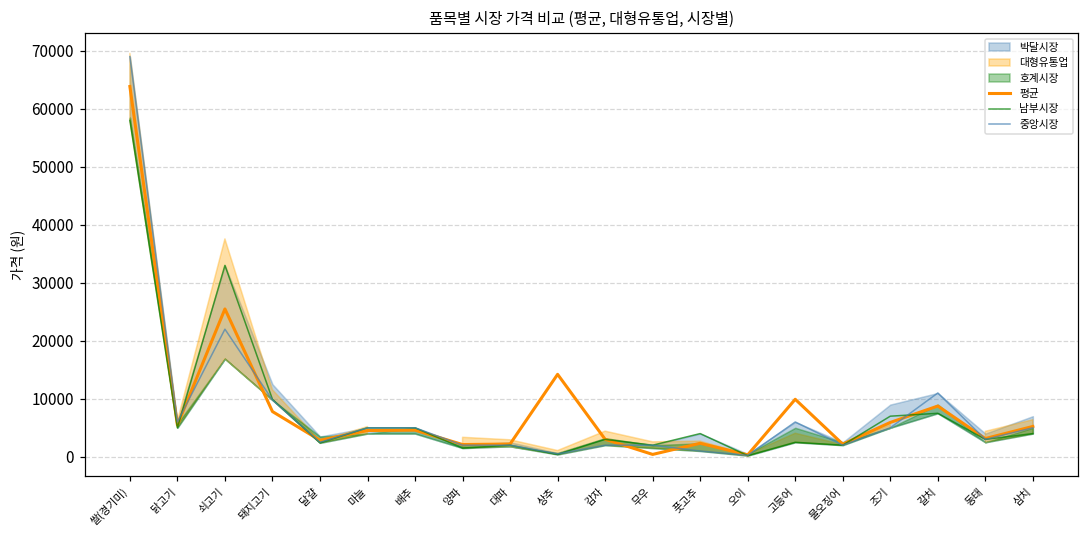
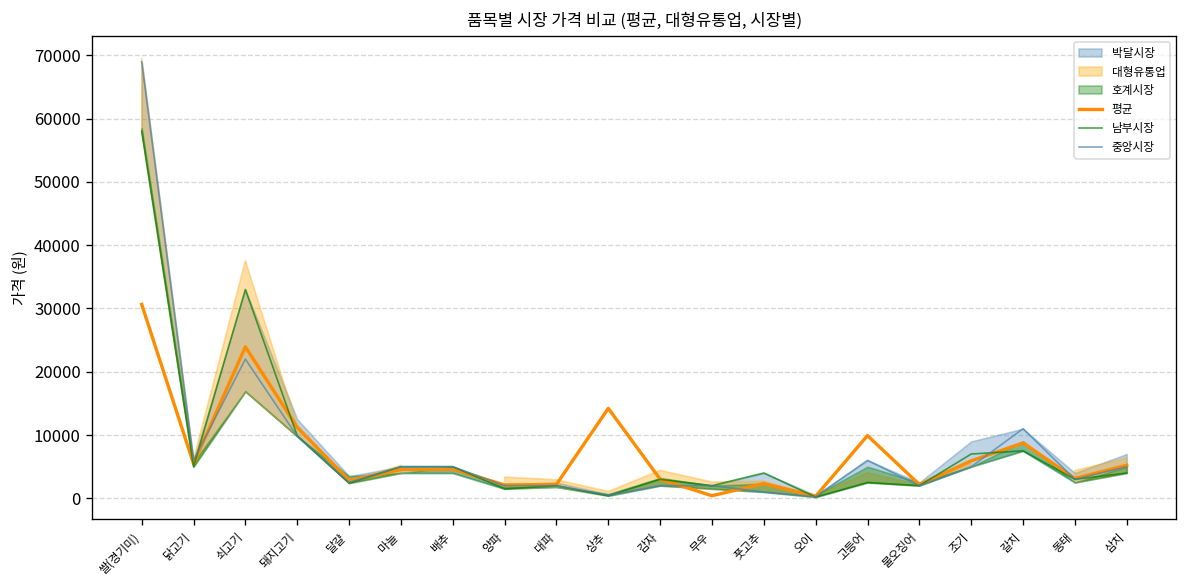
  {
    "평균": {
-     "쌀(경기미)": 64000,
-     "쇠고기": 25000,
-     "돼지고기": 8000,
+     "쌀(경기미)": 31000,
+     "쇠고기": 24000,
+     "돼지고기": 11000,
      "상추": 14000,
      "무우": 0,
      "고등어": 10000,
      "조기": 6000
    }
  }
